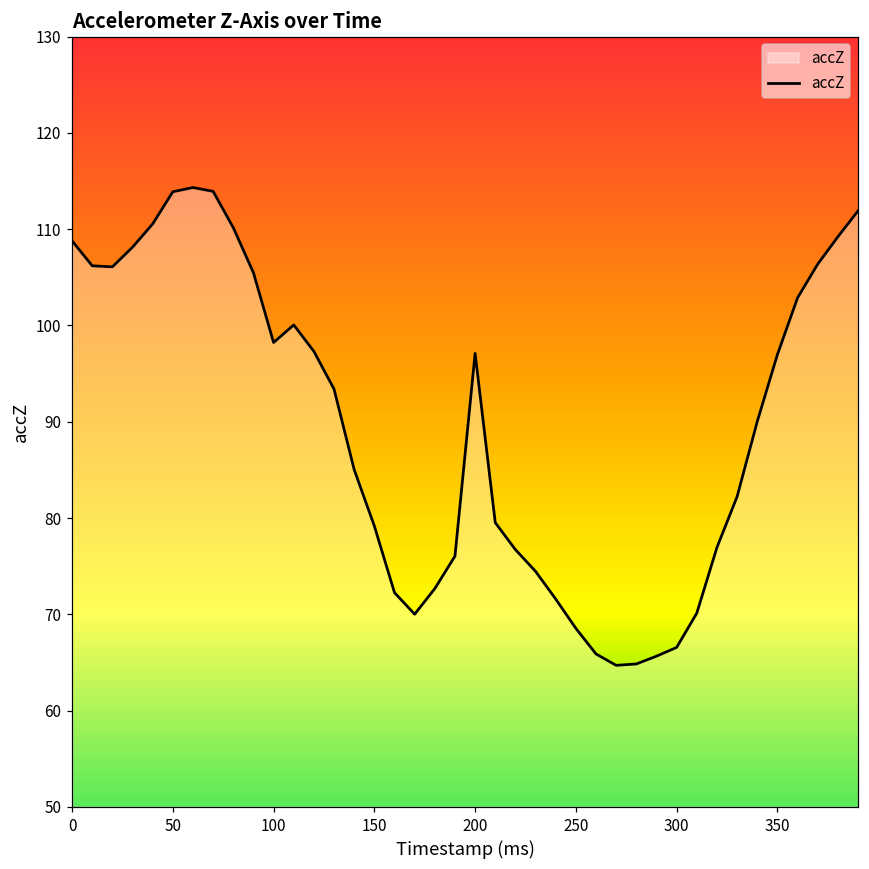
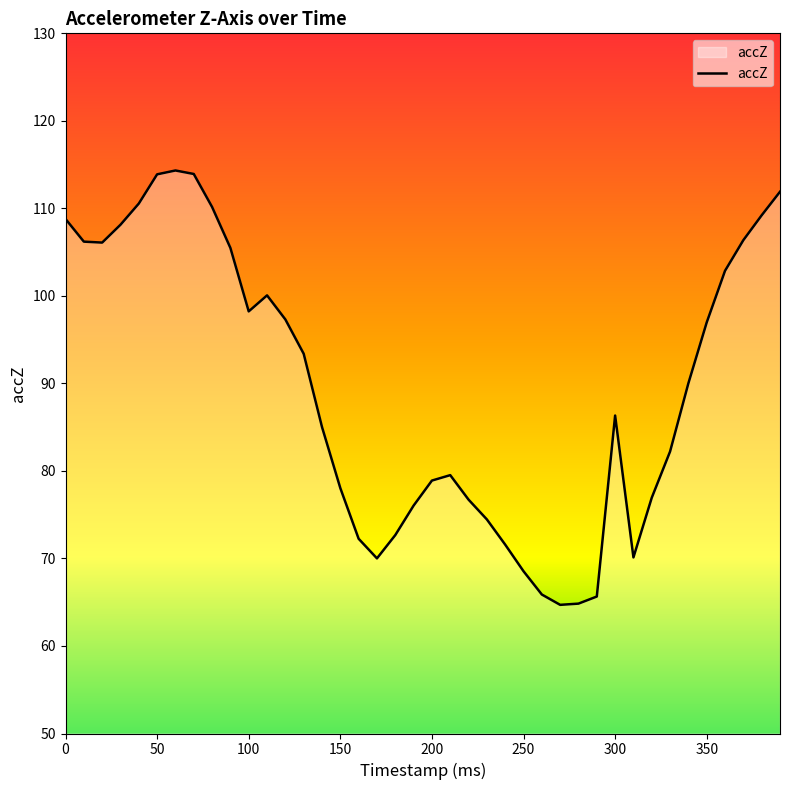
  {
    "0": 109,
    "50": 114,
    "100": 98,
-   "150": 79,
-   "200": 97,
+   "150": 78,
+   "200": 79,
    "250": 69,
-   "300": 67,
+   "300": 86,
    "350": 97
  }
